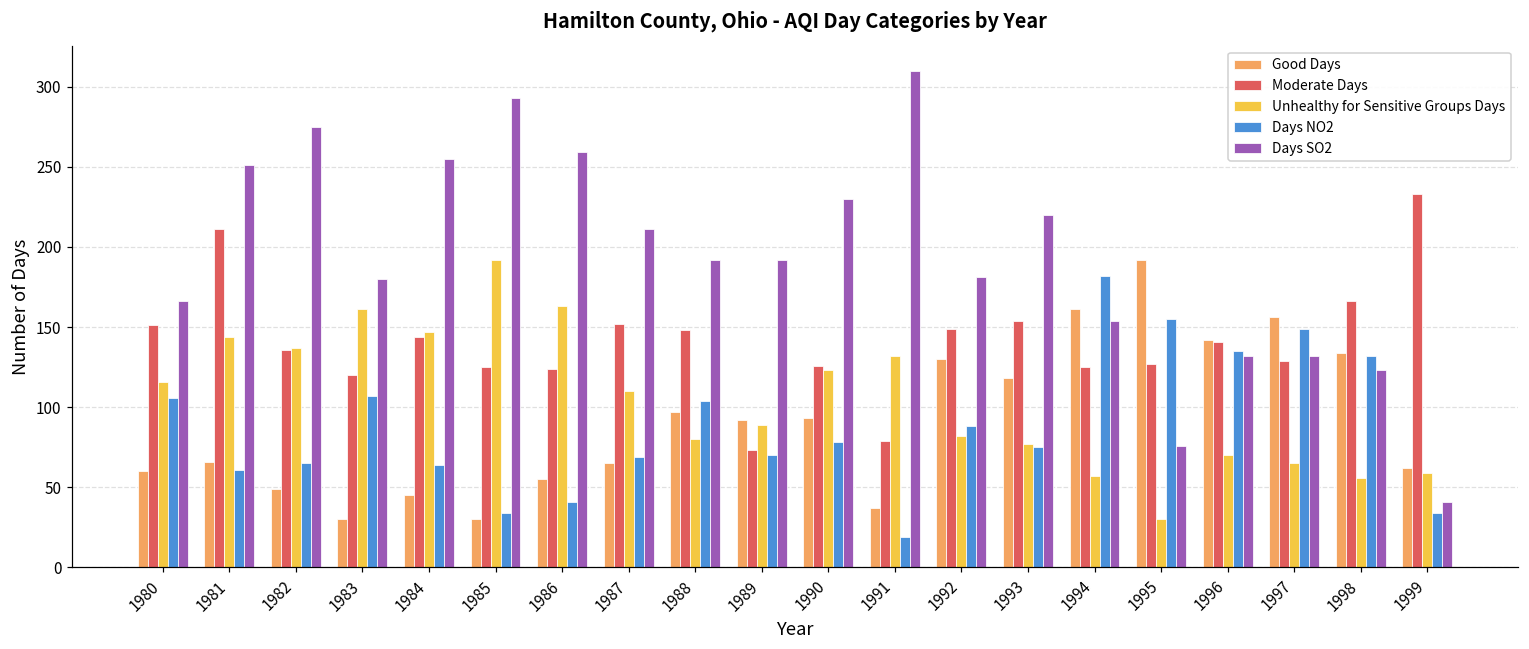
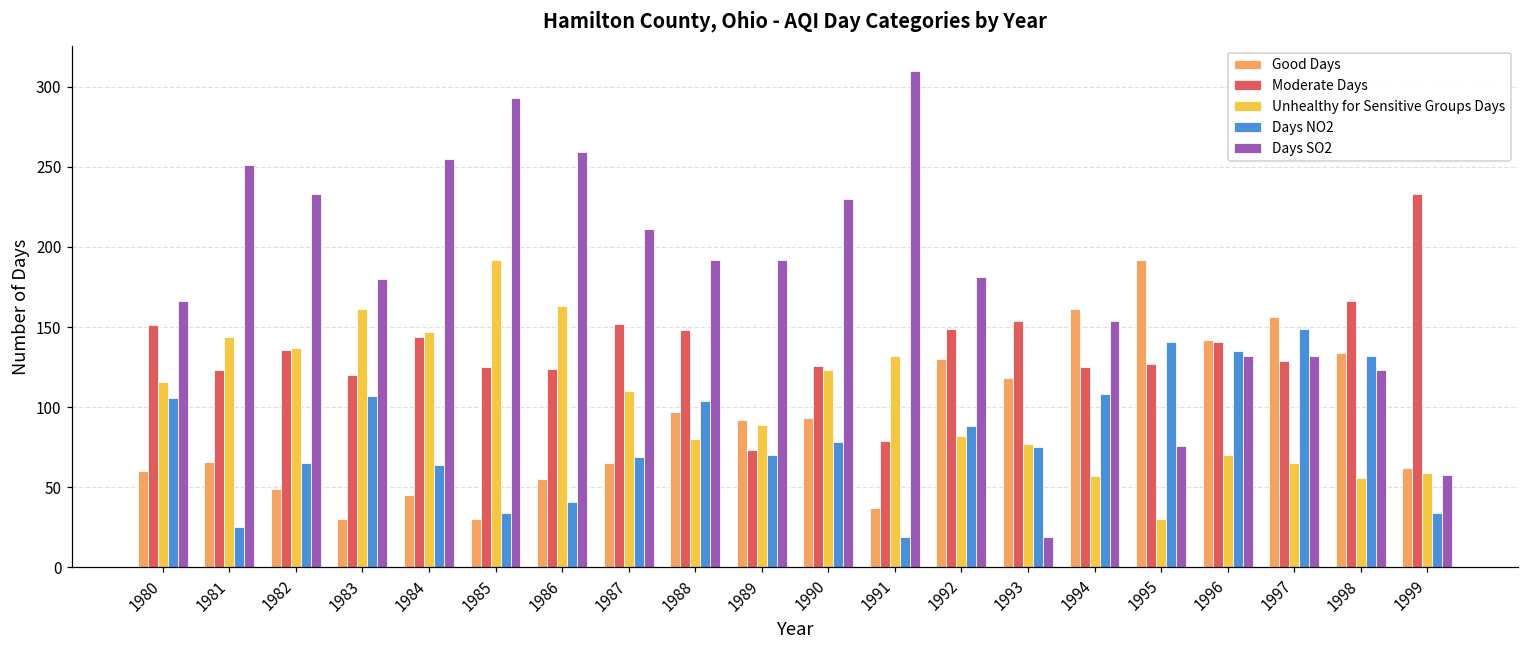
  {
    "Moderate Days": {
      "1980": 151,
-     "1981": 211,
+     "1981": 123,
      "1982": 136,
      "1983": 120,
      "1984": 144,
      "1985": 125,
      "1986": 124,
      "1987": 152,
      "1988": 148,
      "1989": 73,
      "1990": 126,
      "1991": 79,
      "1992": 149,
      "1993": 154,
      "1994": 125,
      "1995": 127,
      "1996": 141,
      "1997": 129,
      "1998": 166,
      "1999": 233
    },
    "Days NO2": {
      "1980": 106,
-     "1981": 61,
+     "1981": 25,
      "1982": 65,
      "1983": 107,
      "1984": 64,
      "1985": 34,
      "1986": 41,
      "1987": 69,
      "1988": 104,
      "1989": 70,
      "1990": 78,
      "1991": 19,
      "1992": 88,
      "1993": 75,
-     "1994": 182,
-     "1995": 155,
+     "1994": 108,
+     "1995": 141,
      "1996": 135,
      "1997": 149,
      "1998": 132,
      "1999": 34
    },
    "Days SO2": {
      "1980": 166,
      "1981": 251,
-     "1982": 275,
+     "1982": 233,
      "1983": 180,
      "1984": 255,
      "1985": 293,
      "1986": 259,
      "1987": 211,
      "1988": 192,
      "1989": 192,
      "1990": 230,
      "1991": 310,
      "1992": 181,
-     "1993": 220,
+     "1993": 19,
      "1994": 154,
      "1995": 76,
      "1996": 132,
      "1997": 132,
      "1998": 123,
-     "1999": 41
+     "1999": 58
    }
  }
